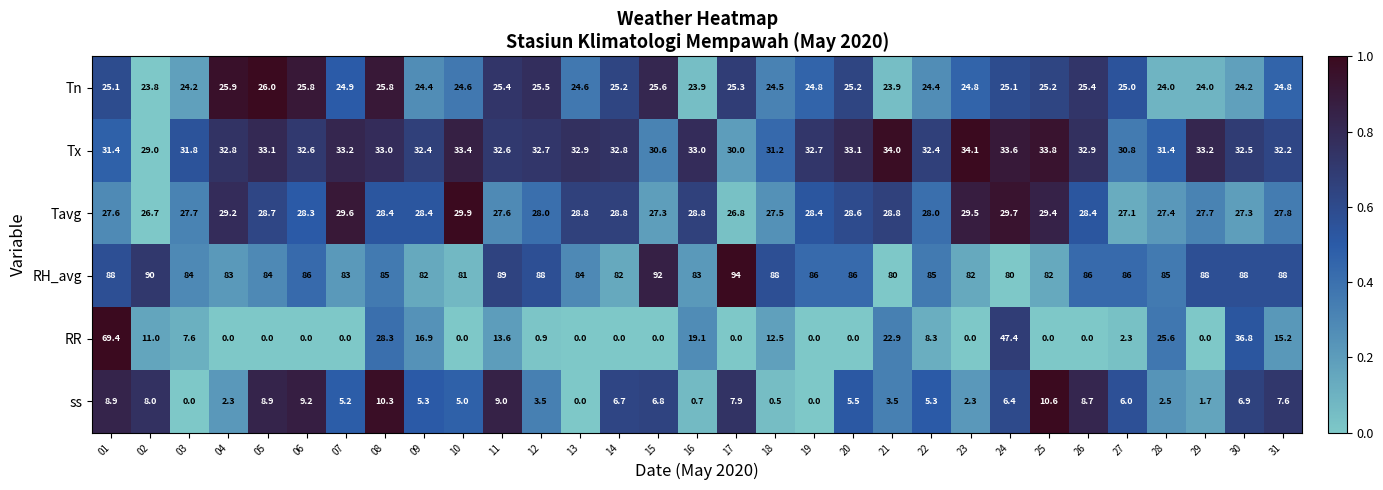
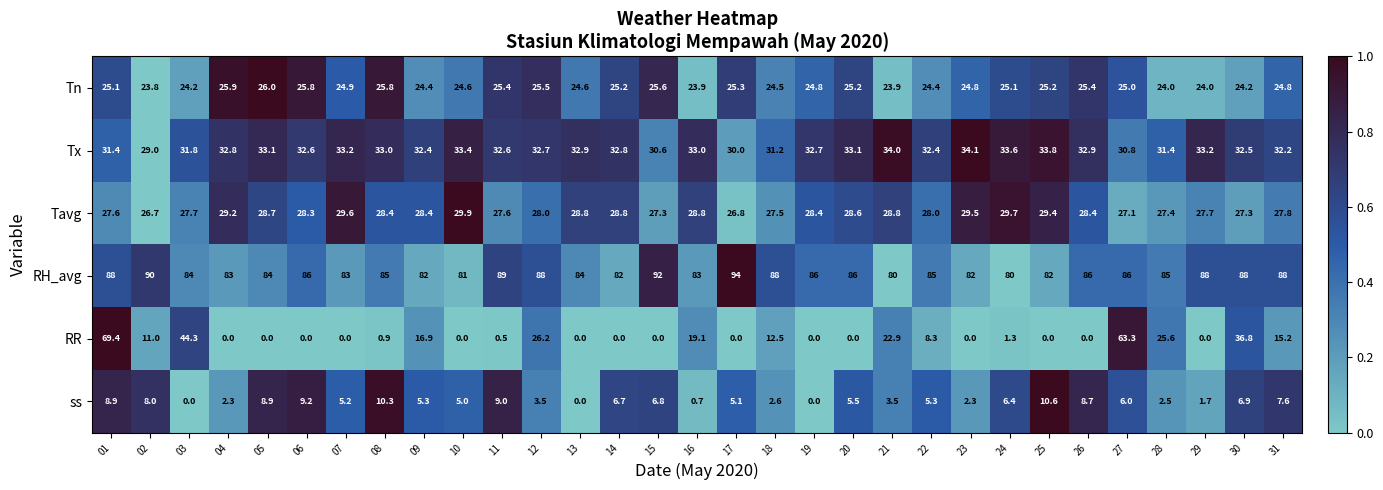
  {
    "Tn": {
      "01": 25.1,
      "02": 23.8,
      "03": 24.2,
      "04": 25.9,
      "05": 26.0,
      "06": 25.8,
      "07": 24.9,
      "08": 25.8,
      "09": 24.4,
      "10": 24.6,
      "11": 25.4,
      "12": 25.5,
      "13": 24.6,
      "14": 25.2,
      "15": 25.6,
      "16": 23.9,
      "17": 25.3,
      "18": 24.5,
      "19": 24.8,
      "20": 25.2,
      "21": 23.9,
      "22": 24.4,
      "23": 24.8,
      "24": 25.1,
      "25": 25.2,
      "26": 25.4,
      "27": 25.0,
      "28": 24.0,
      "29": 24.0,
      "30": 24.2,
      "31": 24.8
    },
    "Tx": {
      "01": 31.4,
      "02": 29.0,
      "03": 31.8,
      "04": 32.8,
      "05": 33.1,
      "06": 32.6,
      "07": 33.2,
      "08": 33.0,
      "09": 32.4,
      "10": 33.4,
      "11": 32.6,
      "12": 32.7,
      "13": 32.9,
      "14": 32.8,
      "15": 30.6,
      "16": 33.0,
      "17": 30.0,
      "18": 31.2,
      "19": 32.7,
      "20": 33.1,
      "21": 34.0,
      "22": 32.4,
      "23": 34.1,
      "24": 33.6,
      "25": 33.8,
      "26": 32.9,
      "27": 30.8,
      "28": 31.4,
      "29": 33.2,
      "30": 32.5,
      "31": 32.2
    },
    "Tavg": {
      "01": 27.6,
      "02": 26.7,
      "03": 27.7,
      "04": 29.2,
      "05": 28.7,
      "06": 28.3,
      "07": 29.6,
      "08": 28.4,
      "09": 28.4,
      "10": 29.9,
      "11": 27.6,
      "12": 28.0,
      "13": 28.8,
      "14": 28.8,
      "15": 27.3,
      "16": 28.8,
      "17": 26.8,
      "18": 27.5,
      "19": 28.4,
      "20": 28.6,
      "21": 28.8,
      "22": 28.0,
      "23": 29.5,
      "24": 29.7,
      "25": 29.4,
      "26": 28.4,
      "27": 27.1,
      "28": 27.4,
      "29": 27.7,
      "30": 27.3,
      "31": 27.8
    },
    "RH_avg": {
      "01": 88,
      "02": 90,
      "03": 84,
      "04": 83,
      "05": 84,
      "06": 86,
      "07": 83,
      "08": 85,
      "09": 82,
      "10": 81,
      "11": 89,
      "12": 88,
      "13": 84,
      "14": 82,
      "15": 92,
      "16": 83,
      "17": 94,
      "18": 88,
      "19": 86,
      "20": 86,
      "21": 80,
      "22": 85,
      "23": 82,
      "24": 80,
      "25": 82,
      "26": 86,
      "27": 86,
      "28": 85,
      "29": 88,
      "30": 88,
      "31": 88
    },
    "RR": {
      "01": 69.4,
      "02": 11.0,
-     "03": 7.6,
+     "03": 44.3,
      "04": 0.0,
      "05": 0.0,
      "06": 0.0,
      "07": 0.0,
-     "08": 28.3,
+     "08": 0.9,
      "09": 16.9,
      "10": 0.0,
-     "11": 13.6,
-     "12": 0.9,
+     "11": 0.5,
+     "12": 26.2,
      "13": 0.0,
      "14": 0.0,
      "15": 0.0,
      "16": 19.1,
      "17": 0.0,
      "18": 12.5,
      "19": 0.0,
      "20": 0.0,
      "21": 22.9,
      "22": 8.3,
      "23": 0.0,
-     "24": 47.4,
+     "24": 1.3,
      "25": 0.0,
      "26": 0.0,
-     "27": 2.3,
+     "27": 63.3,
      "28": 25.6,
      "29": 0.0,
      "30": 36.8,
      "31": 15.2
    },
    "ss": {
      "01": 8.9,
      "02": 8.0,
      "03": 0.0,
      "04": 2.3,
      "05": 8.9,
      "06": 9.2,
      "07": 5.2,
      "08": 10.3,
      "09": 5.3,
      "10": 5.0,
      "11": 9.0,
      "12": 3.5,
      "13": 0.0,
      "14": 6.7,
      "15": 6.8,
      "16": 0.7,
-     "17": 7.9,
-     "18": 0.5,
+     "17": 5.1,
+     "18": 2.6,
      "19": 0.0,
      "20": 5.5,
      "21": 3.5,
      "22": 5.3,
      "23": 2.3,
      "24": 6.4,
      "25": 10.6,
      "26": 8.7,
      "27": 6.0,
      "28": 2.5,
      "29": 1.7,
      "30": 6.9,
      "31": 7.6
    }
  }
